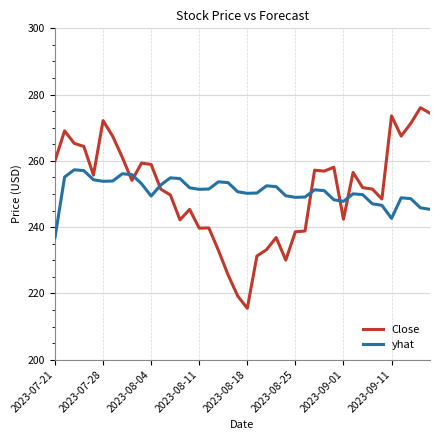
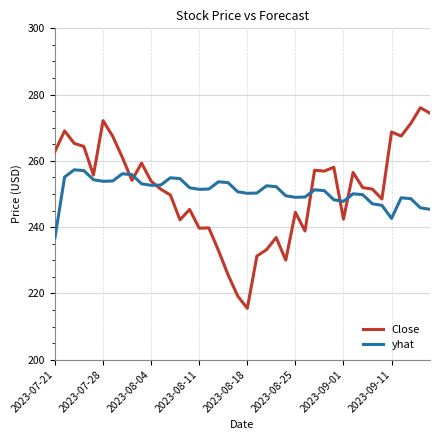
  {
    "Close": {
-     "2023-07-21": 260,
+     "2023-07-21": 263,
      "2023-07-28": 272,
-     "2023-08-04": 259,
+     "2023-08-04": 254,
      "2023-08-11": 240,
      "2023-08-18": 215,
-     "2023-08-25": 239,
+     "2023-08-25": 244,
      "2023-09-01": 242,
-     "2023-09-11": 274
+     "2023-09-11": 269
    },
    "yhat": {
      "2023-07-21": 237,
      "2023-07-28": 254,
-     "2023-08-04": 249,
+     "2023-08-04": 253,
      "2023-08-11": 251,
      "2023-08-18": 250,
      "2023-08-25": 249,
      "2023-09-01": 248,
      "2023-09-11": 243
    }
  }
